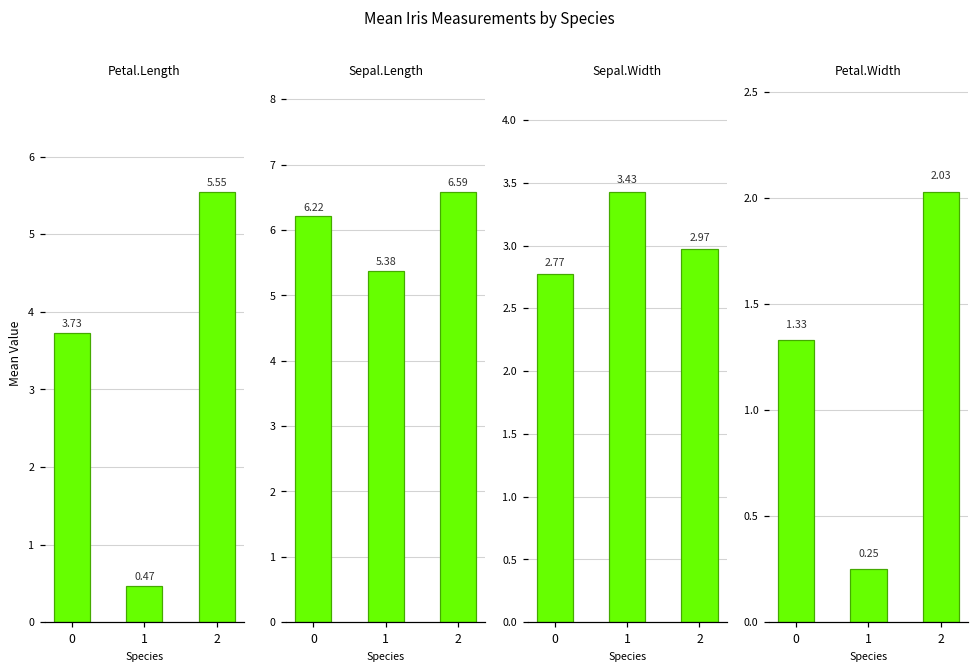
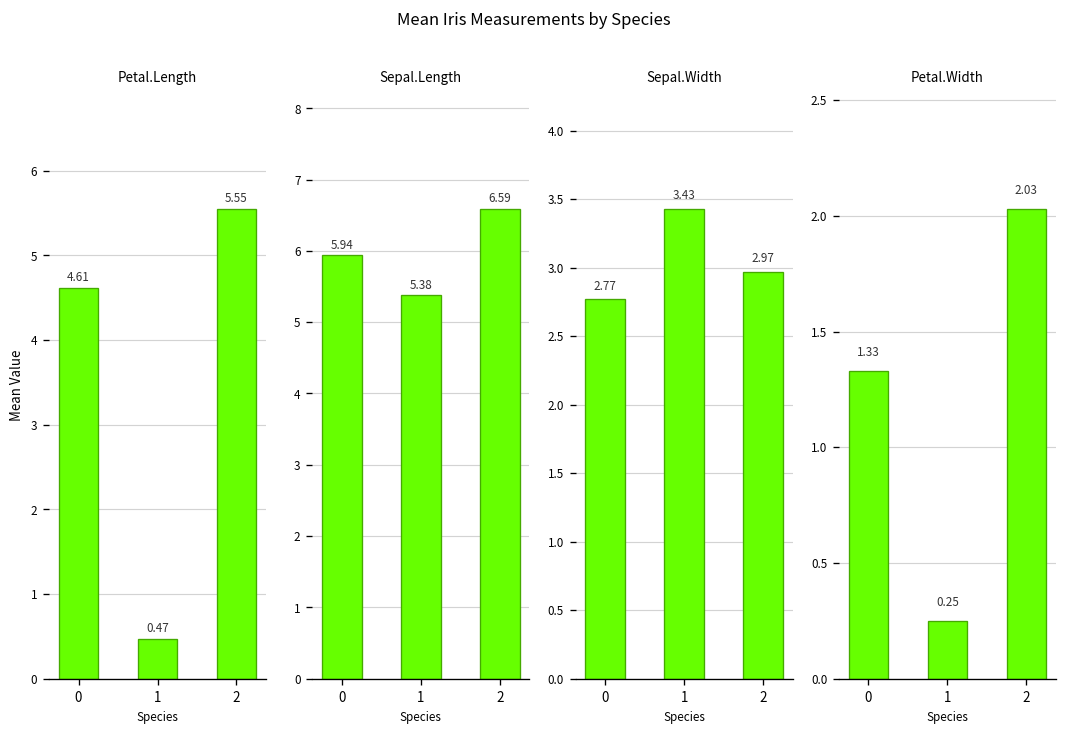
  {
    "Petal.Length": {
-     "0": 3.73,
+     "0": 4.61,
      "1": 0.47,
      "2": 5.55
    },
    "Sepal.Length": {
-     "0": 6.22,
+     "0": 5.94,
      "1": 5.38,
      "2": 6.59
    },
    "Sepal.Width": {
      "0": 2.77,
      "1": 3.43,
      "2": 2.97
    },
    "Petal.Width": {
      "0": 1.33,
      "1": 0.25,
      "2": 2.03
    }
  }
